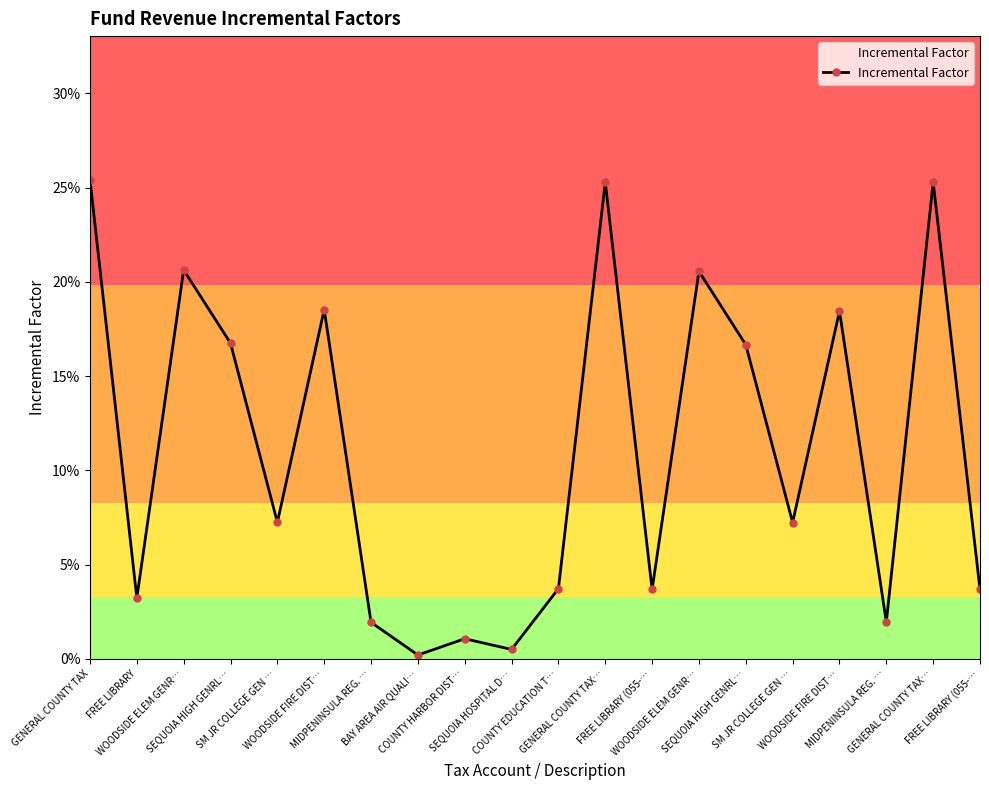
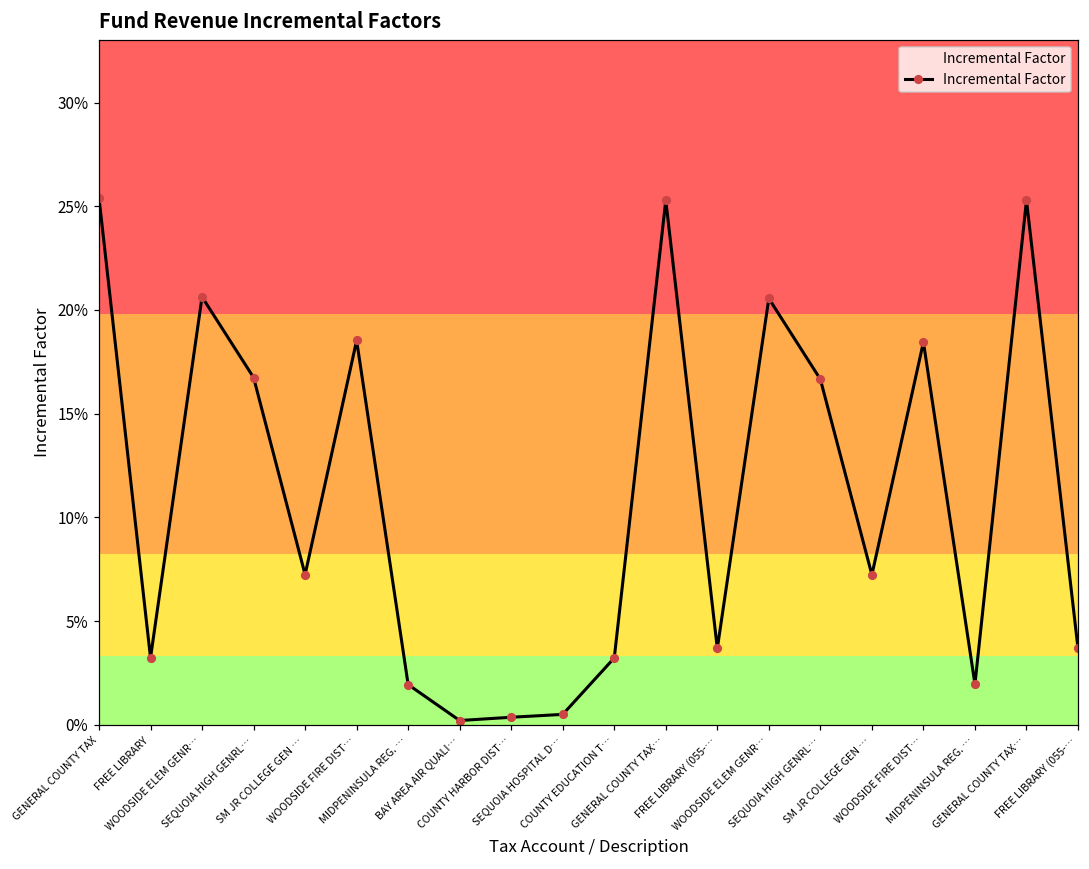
  {
    "GENERAL COUNTY TAX": "25.4%",
    "FREE LIBRARY": "3.2%",
    "BAY AREA AIR QUALI…": "0.2%",
-   "COUNTY HARBOR DIST…": "1.1%",
+   "COUNTY HARBOR DIST…": "0.4%",
    "SEQUOIA HOSPITAL D…": "0.5%",
-   "COUNTY EDUCATION T…": "3.7%"
+   "COUNTY EDUCATION T…": "3.2%"
  }
